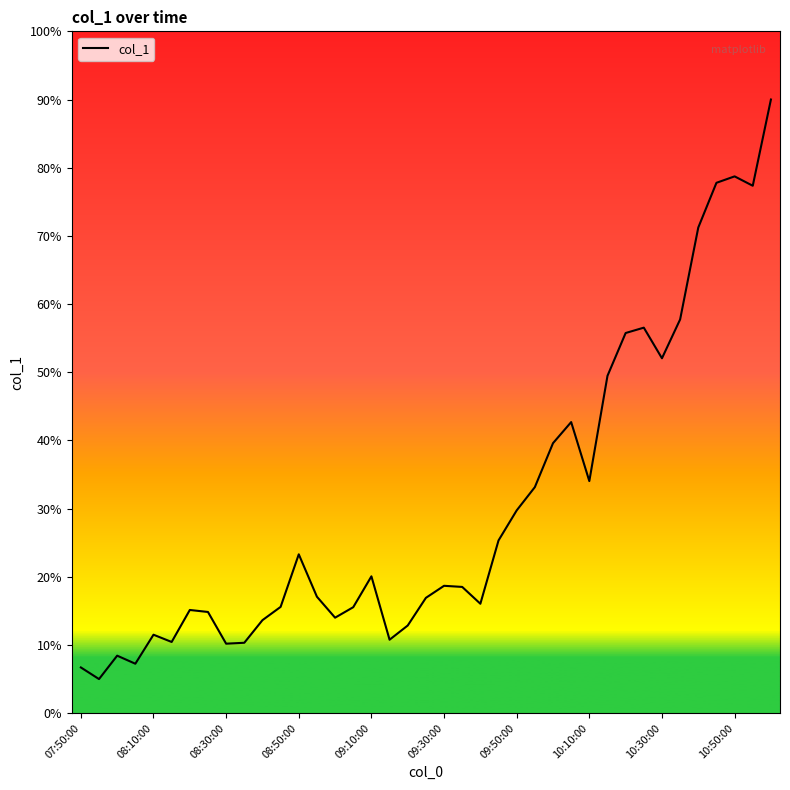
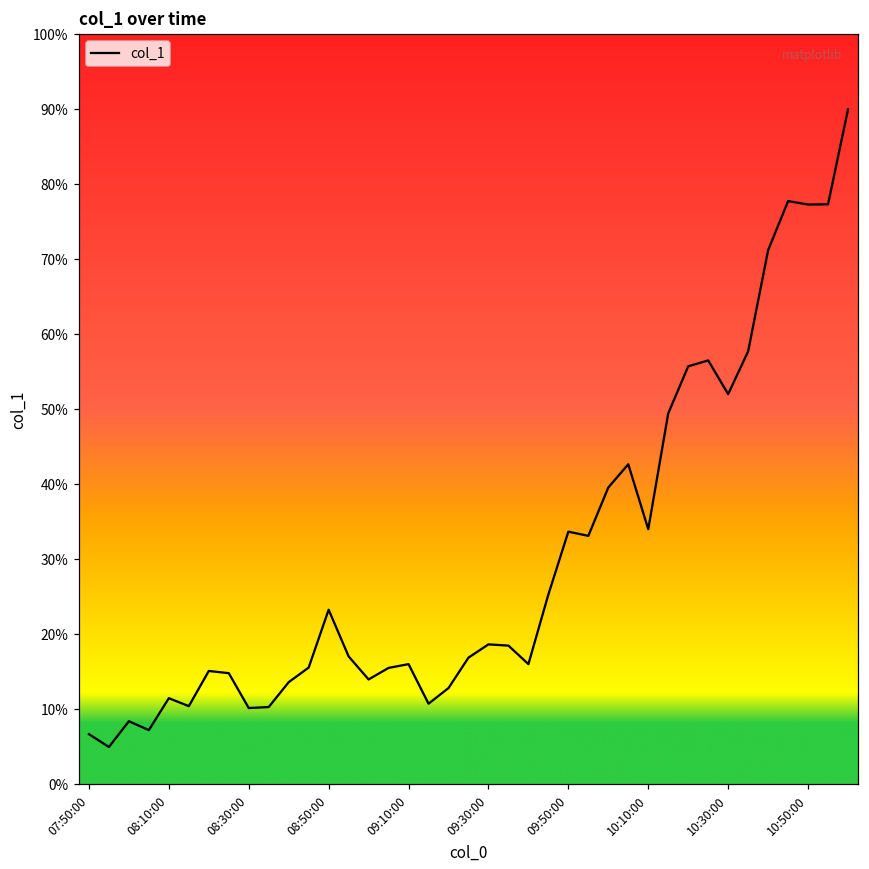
  {
    "07:50:00": "7%",
    "08:10:00": "12%",
    "08:30:00": "10%",
    "08:50:00": "23%",
-   "09:10:00": "20%",
+   "09:10:00": "16%",
    "09:30:00": "19%",
-   "09:50:00": "30%",
+   "09:50:00": "34%",
    "10:10:00": "34%",
    "10:30:00": "52%",
-   "10:50:00": "79%"
+   "10:50:00": "77%"
  }
